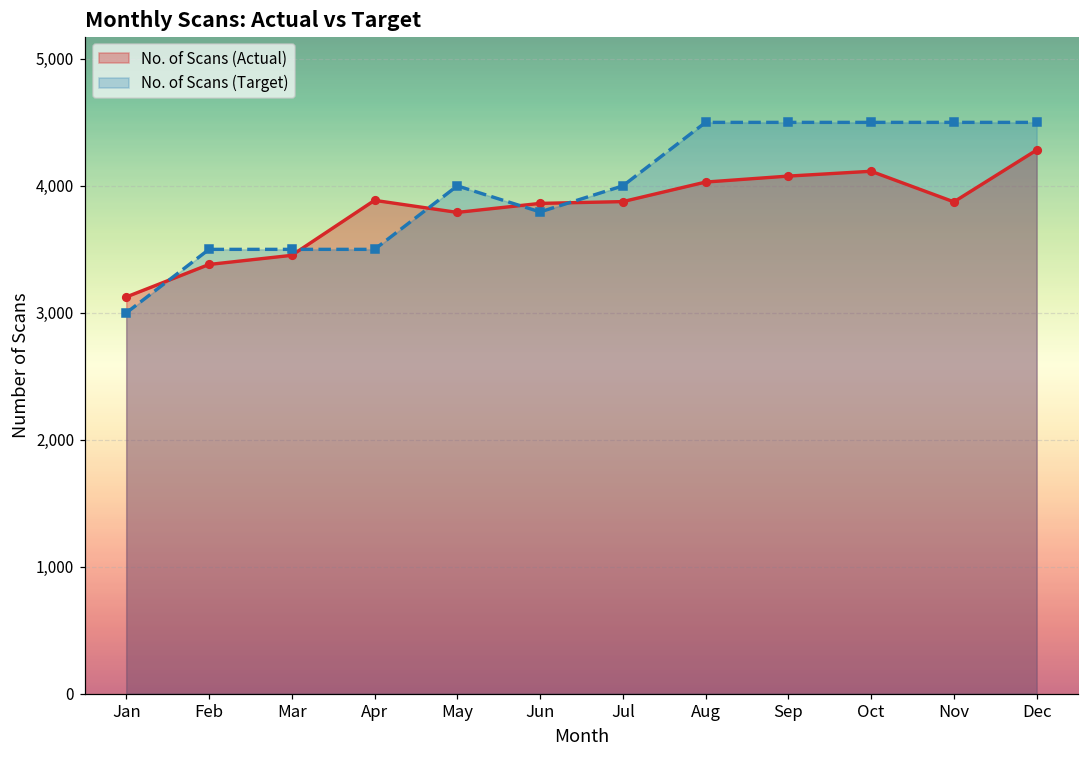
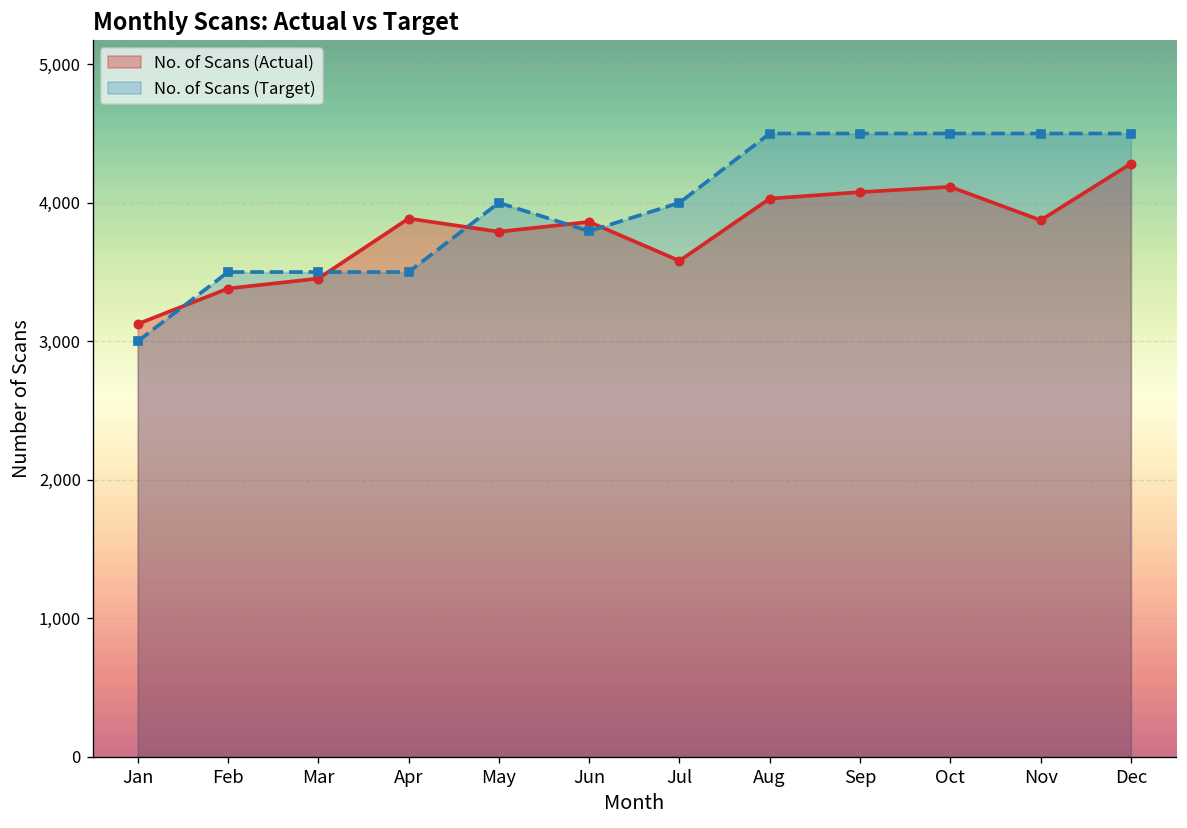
  {
    "No. of Scans (Actual)": {
      "Jan": "3,130",
      "Feb": "3,380",
      "Mar": "3,450",
      "Apr": "3,890",
      "May": "3,790",
      "Jun": "3,860",
-     "Jul": "3,880",
+     "Jul": "3,580",
      "Aug": "4,030",
      "Sep": "4,080",
      "Oct": "4,120",
      "Nov": "3,870",
      "Dec": "4,280"
    },
    "No. of Scans (Target)": {
      "Jan": "3,000",
      "Feb": "3,500",
      "Mar": "3,500",
      "Apr": "3,500",
      "May": "4,000",
      "Jun": "3,800",
      "Jul": "4,000",
      "Aug": "4,500",
      "Sep": "4,500",
      "Oct": "4,500",
      "Nov": "4,500",
      "Dec": "4,500"
    }
  }
